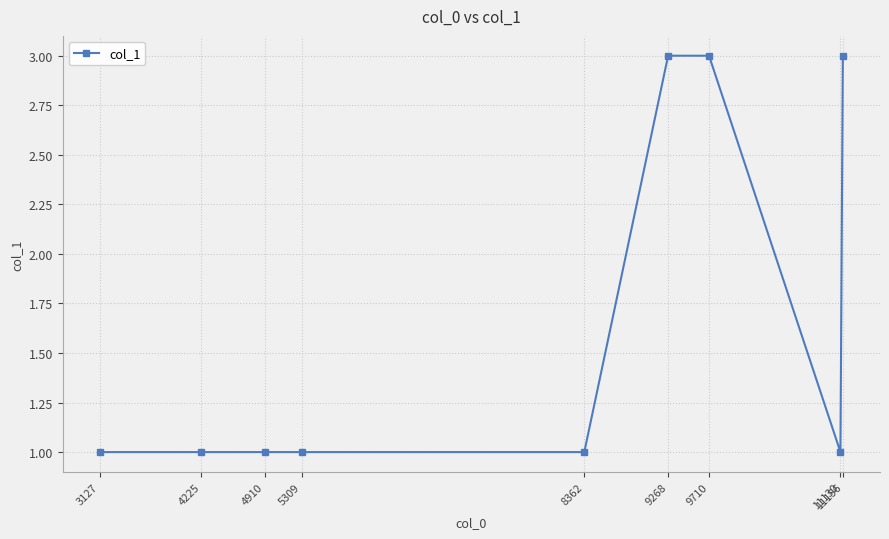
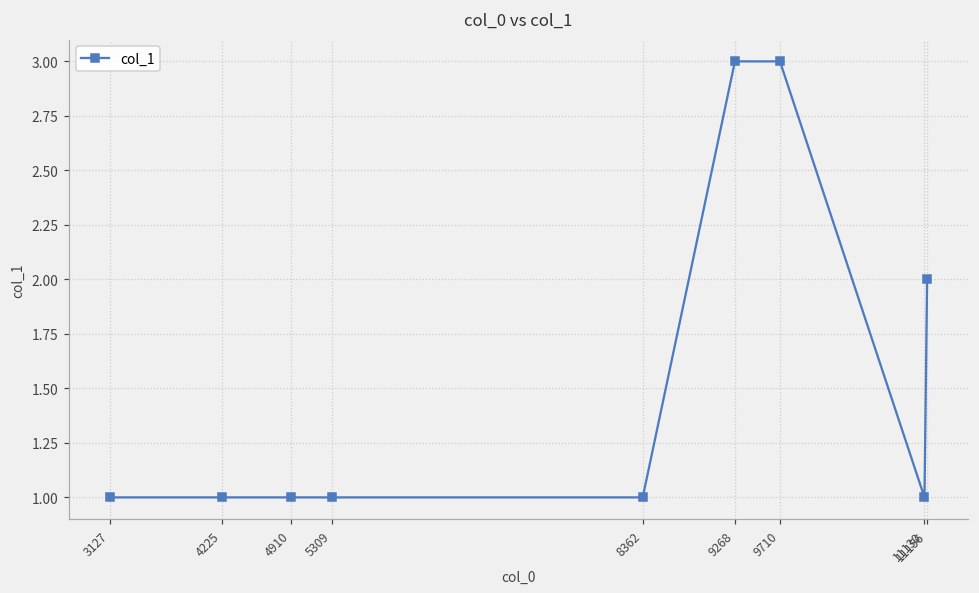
  {
    "3127": 1,
    "4225": 1,
    "4910": 1,
    "5309": 1,
    "8362": 1,
    "9268": 3,
    "9710": 3,
    "11130": 1,
-   "11156": 3
+   "11156": 2
  }
